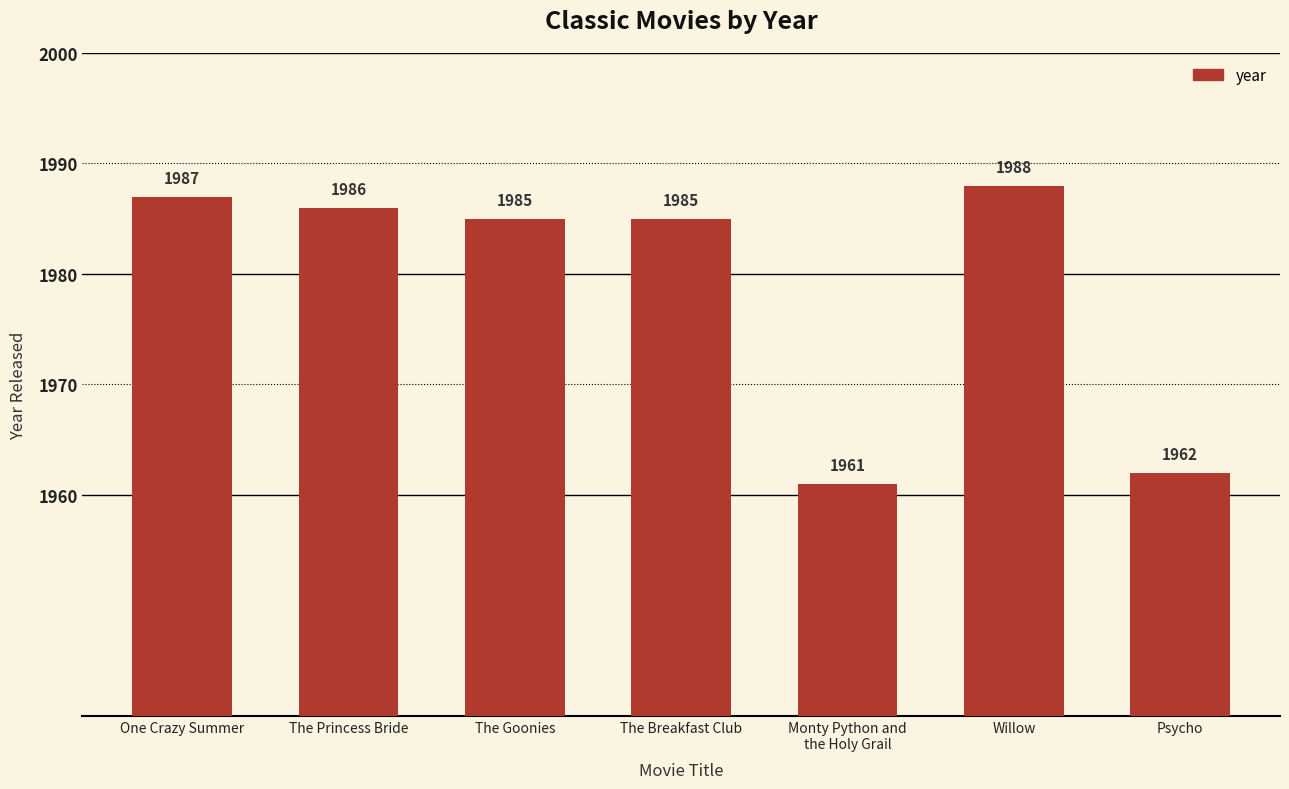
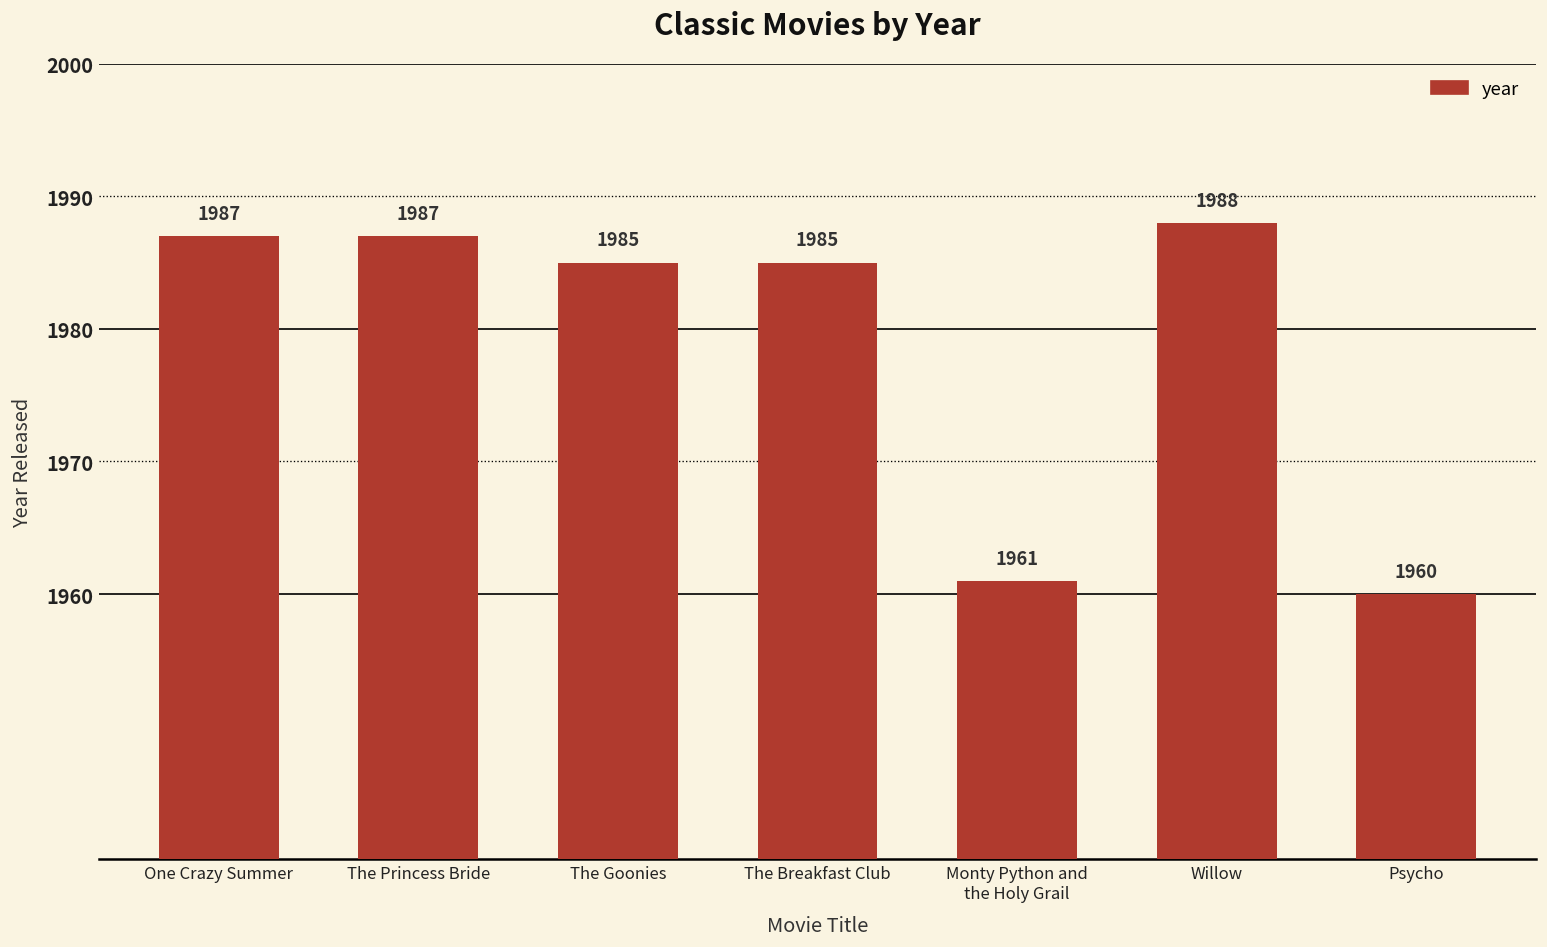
  {
    "One Crazy Summer": 1987,
-   "The Princess Bride": 1986,
+   "The Princess Bride": 1987,
    "The Goonies": 1985,
    "The Breakfast Club": 1985,
    "Monty Python and the Holy Grail": 1961,
    "Willow": 1988,
-   "Psycho": 1962
+   "Psycho": 1960
  }
